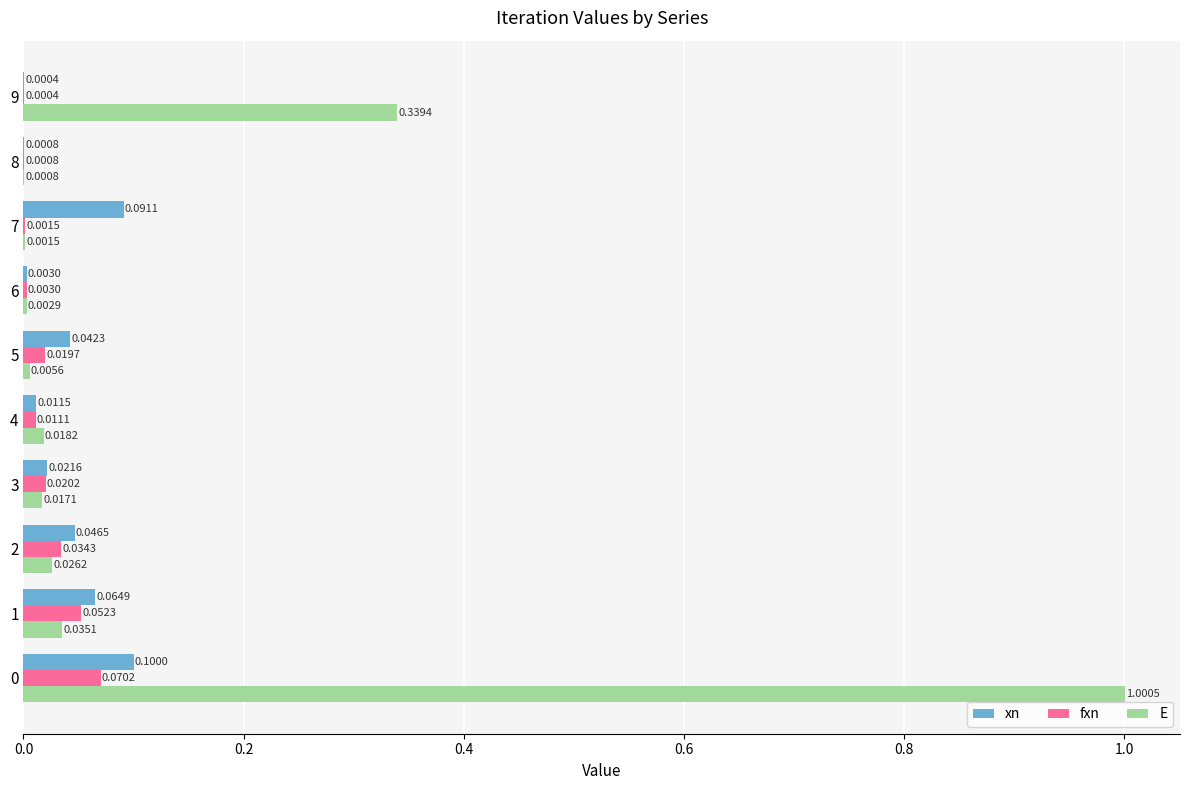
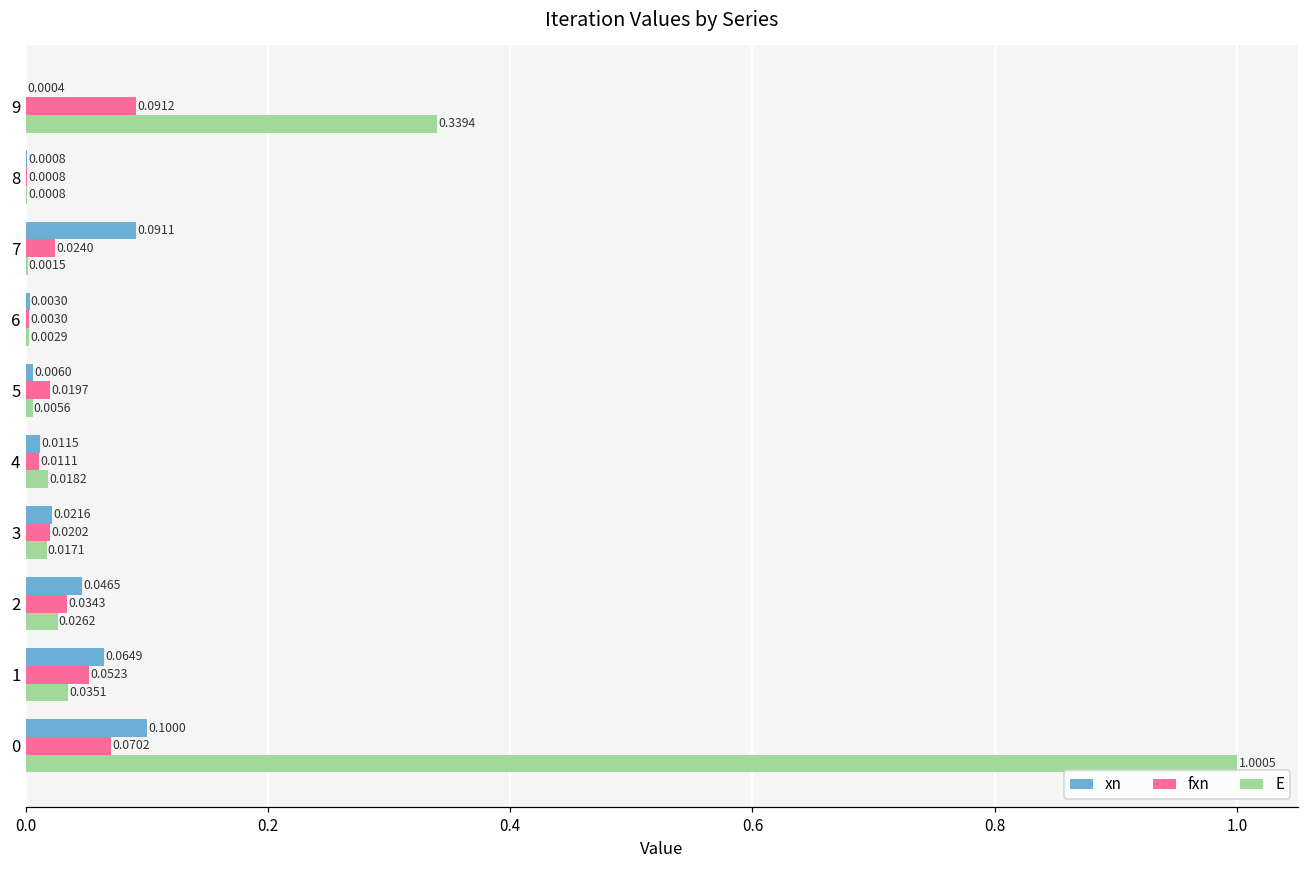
  {
    "xn": {
      "9": 0.0004,
      "8": 0.0008,
      "7": 0.0911,
      "6": 0.0030,
-     "5": 0.0423,
+     "5": 0.0060,
      "4": 0.0115,
      "3": 0.0216,
      "2": 0.0465,
      "1": 0.0649,
      "0": 0.1000
    },
    "fxn": {
-     "9": 0.0004,
+     "9": 0.0912,
      "8": 0.0008,
-     "7": 0.0015,
+     "7": 0.0240,
      "6": 0.0030,
      "5": 0.0197,
      "4": 0.0111,
      "3": 0.0202,
      "2": 0.0343,
      "1": 0.0523,
      "0": 0.0702
    },
    "E": {
      "9": 0.3394,
      "8": 0.0008,
      "7": 0.0015,
      "6": 0.0029,
      "5": 0.0056,
      "4": 0.0182,
      "3": 0.0171,
      "2": 0.0262,
      "1": 0.0351,
      "0": 1.0005
    }
  }
